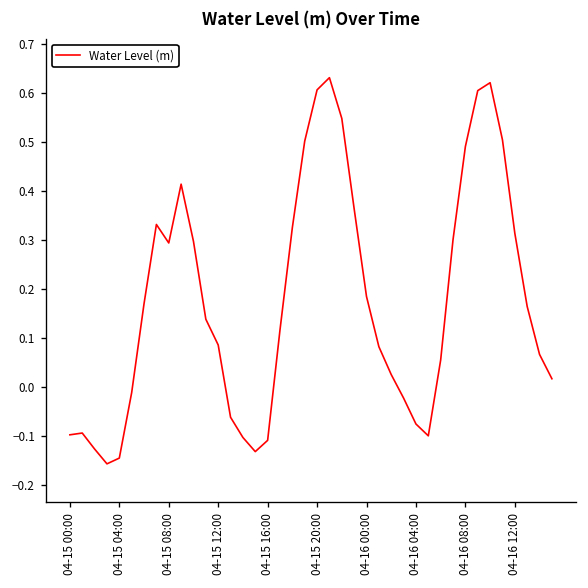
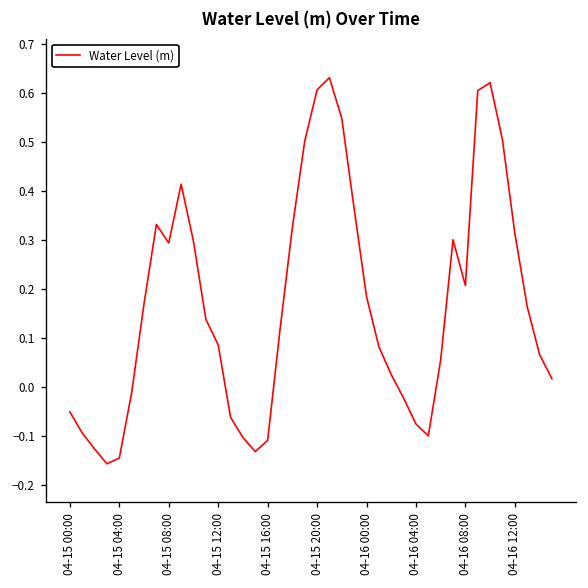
  {
-   "04-15 00:00": -0.10,
+   "04-15 00:00": -0.05,
    "04-15 04:00": -0.15,
    "04-15 08:00": 0.29,
    "04-15 12:00": 0.09,
    "04-15 16:00": -0.11,
    "04-15 20:00": 0.61,
    "04-16 00:00": 0.18,
    "04-16 04:00": -0.08,
-   "04-16 08:00": 0.49,
+   "04-16 08:00": 0.21,
    "04-16 12:00": 0.31
  }
